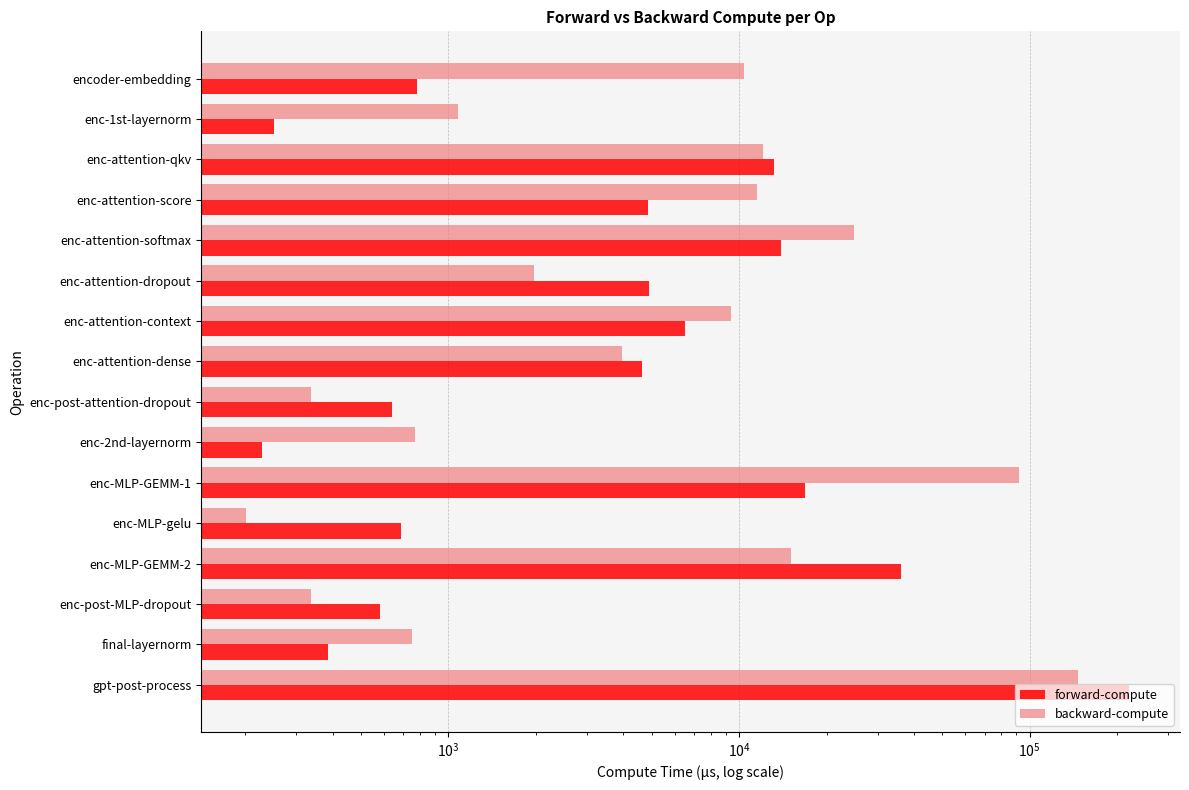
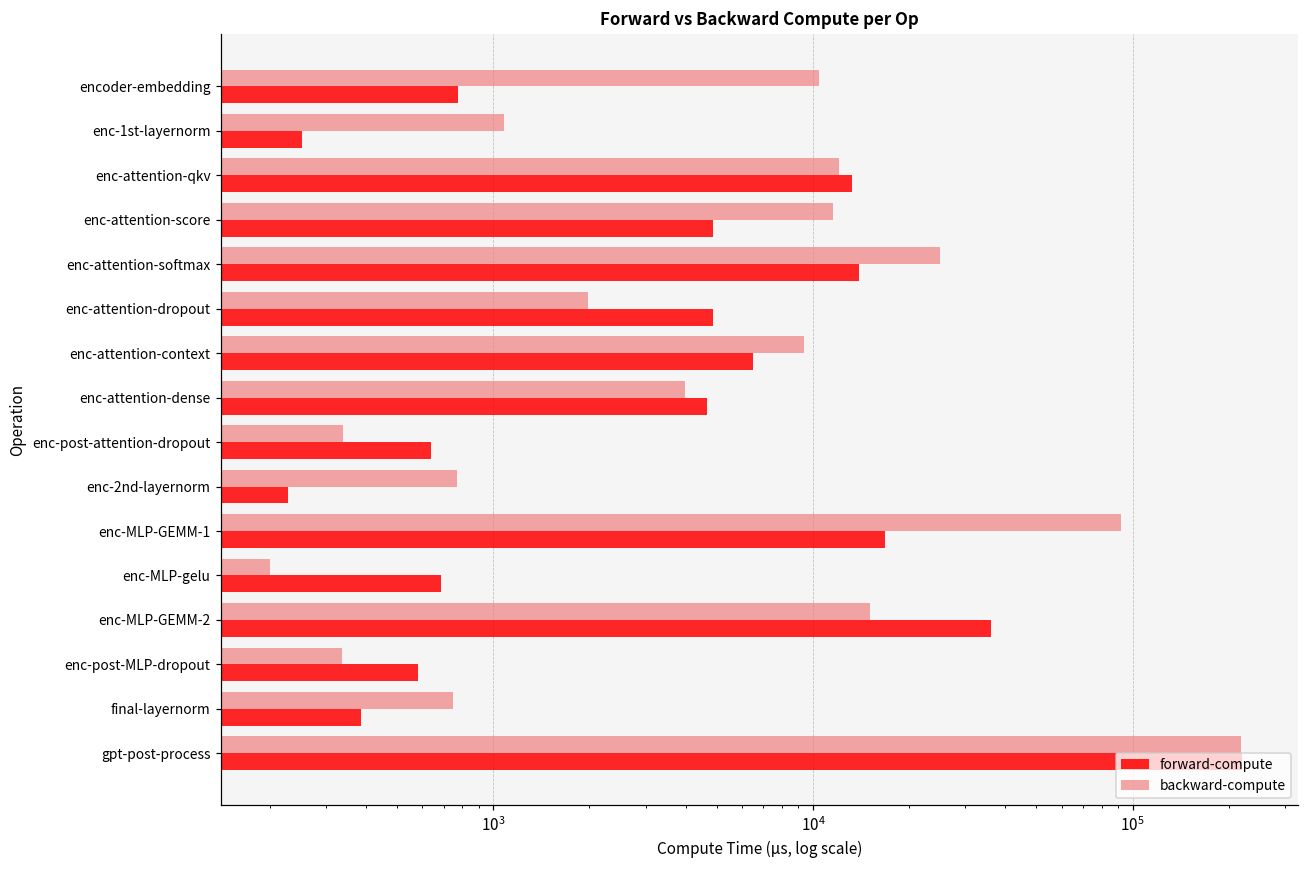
  {
    "forward-compute": {
      "encoder-embedding": 780,
      "enc-1st-layernorm": 250,
      "enc-attention-qkv": 13000,
      "enc-attention-score": 4900,
      "enc-attention-softmax": 14000,
      "enc-attention-dropout": 4900,
      "enc-attention-context": 6500,
      "enc-attention-dense": 4600,
      "enc-post-attention-dropout": 640,
      "enc-2nd-layernorm": 230,
      "enc-MLP-GEMM-1": 17000,
      "enc-MLP-gelu": 690,
      "enc-MLP-GEMM-2": 36000,
      "enc-post-MLP-dropout": 580,
      "final-layernorm": 390
    },
    "backward-compute": {
      "encoder-embedding": 10400,
      "enc-1st-layernorm": 1080,
      "enc-attention-qkv": 12100,
      "enc-attention-score": 11600,
      "enc-attention-softmax": 25000,
      "enc-attention-dropout": 2000,
      "enc-attention-context": 9400,
      "enc-attention-dense": 4000,
      "enc-post-attention-dropout": 340,
      "enc-2nd-layernorm": 770,
      "enc-MLP-GEMM-1": 92000,
      "enc-MLP-gelu": 200,
      "enc-MLP-GEMM-2": 15000,
      "enc-post-MLP-dropout": 340,
      "final-layernorm": 750,
-     "gpt-post-process": 150000
+     "gpt-post-process": 220000
    }
  }
